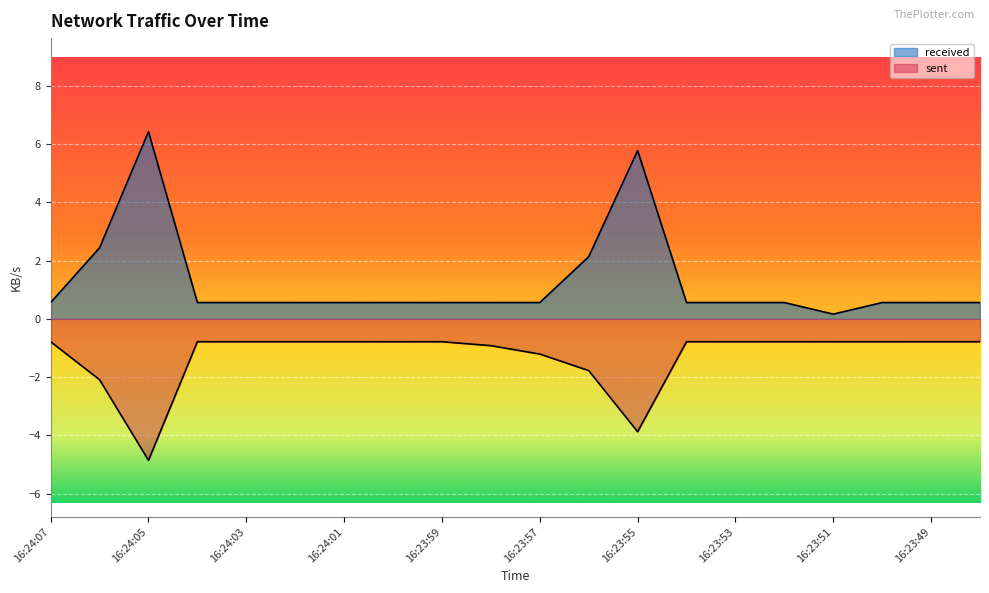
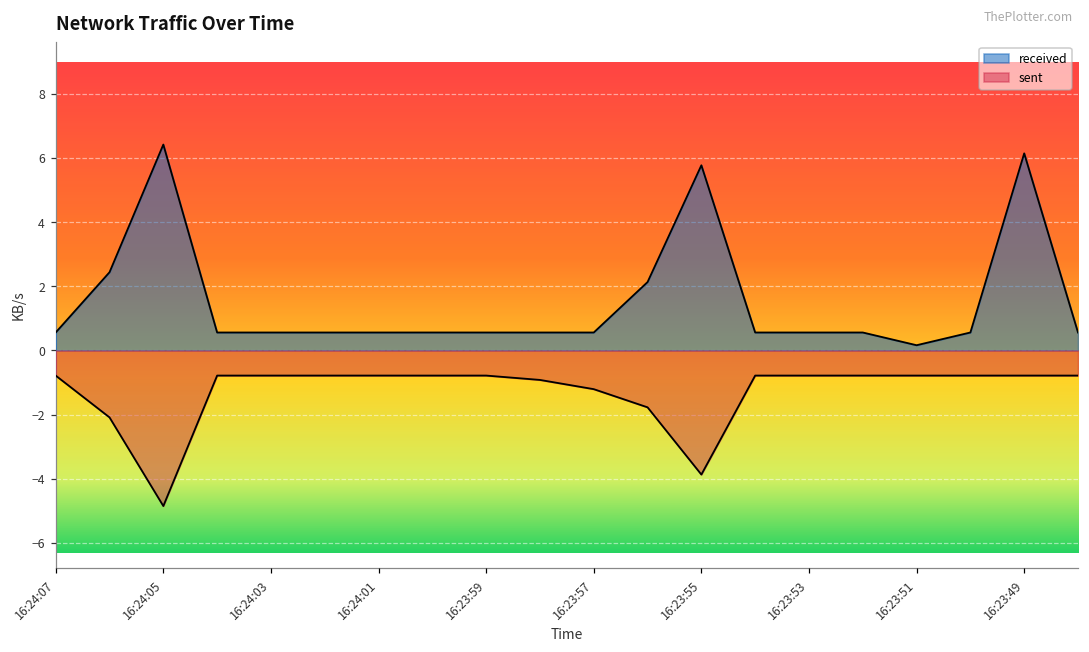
  {
    "received": {
      "16:24:07": 0.6,
      "16:24:05": 6.4,
      "16:24:03": 0.6,
      "16:24:01": 0.6,
      "16:23:59": 0.6,
      "16:23:57": 0.6,
      "16:23:55": 5.8,
      "16:23:53": 0.6,
      "16:23:51": 0.2,
-     "16:23:49": 0.6
+     "16:23:49": 6.1
    }
  }
